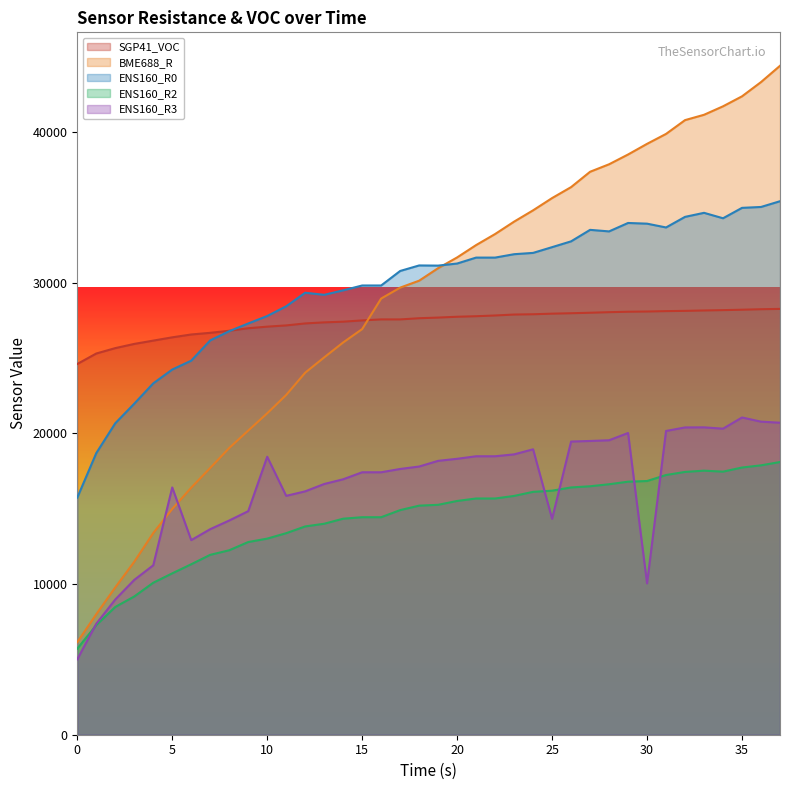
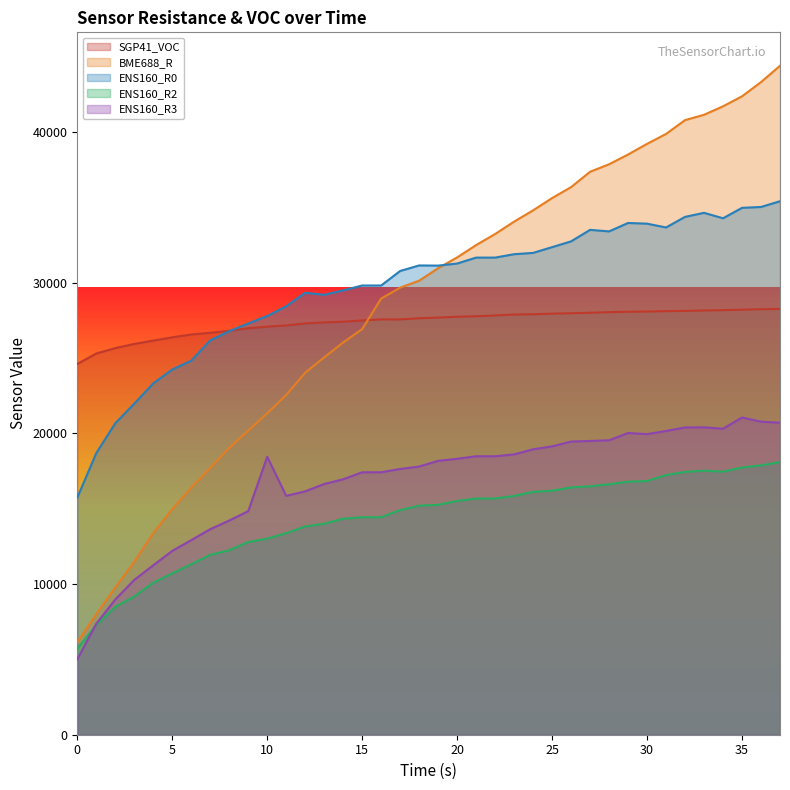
  {
    "ENS160_R3": {
      "0": 5000,
-     "5": 16400,
+     "5": 12200,
      "10": 18400,
      "15": 17400,
      "20": 18300,
-     "25": 14300,
-     "30": 10000,
+     "25": 19100,
+     "30": 19900,
      "35": 21000
    }
  }
